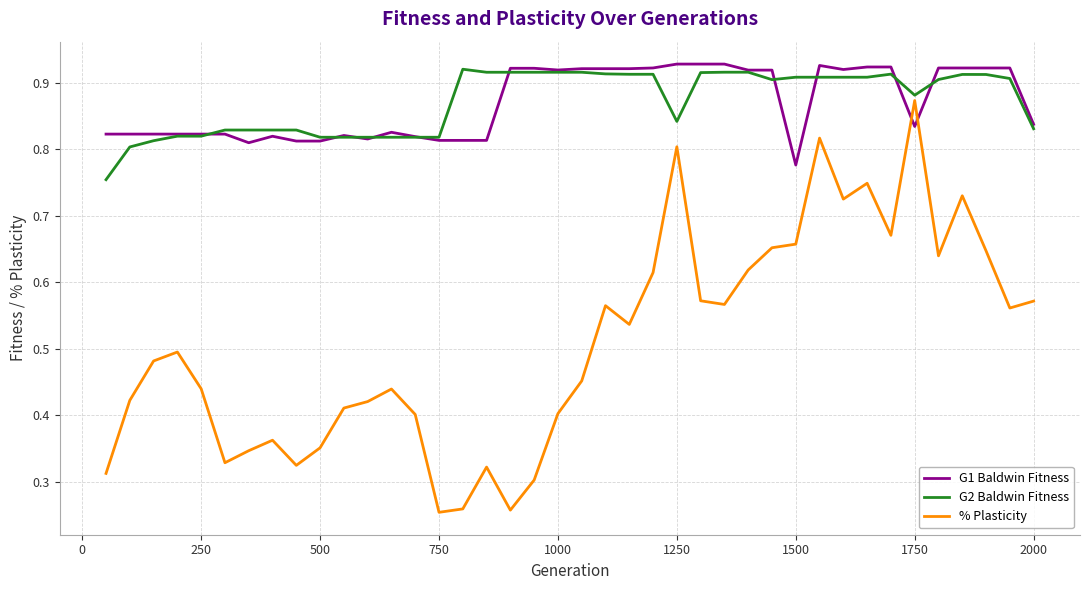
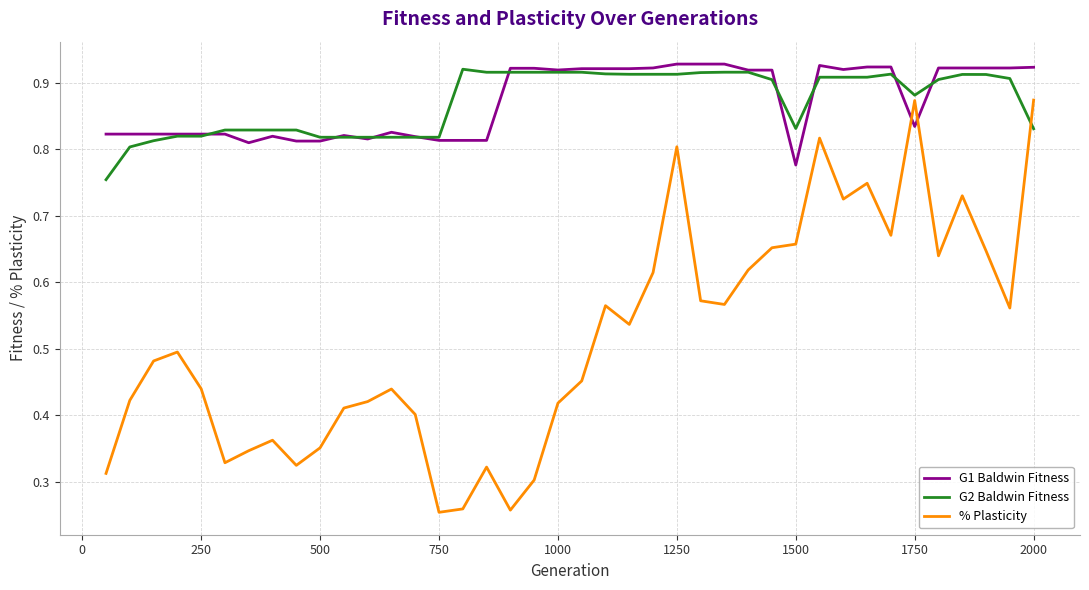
  {
    "G1 Baldwin Fitness": {
      "500": 0.81,
      "750": 0.81,
      "1250": 0.93,
      "1500": 0.78,
      "1750": 0.83,
-     "2000": 0.84
+     "2000": 0.92
    },
    "G2 Baldwin Fitness": {
      "500": 0.82,
      "750": 0.82,
-     "1250": 0.84,
-     "1500": 0.91,
+     "1250": 0.91,
+     "1500": 0.83,
      "1750": 0.88,
      "2000": 0.83
    },
    "% Plasticity": {
      "250": 0.44,
      "500": 0.35,
      "750": 0.25,
-     "1000": 0.40,
+     "1000": 0.42,
      "1250": 0.80,
      "1500": 0.66,
      "1750": 0.87,
-     "2000": 0.57
+     "2000": 0.87
    }
  }
